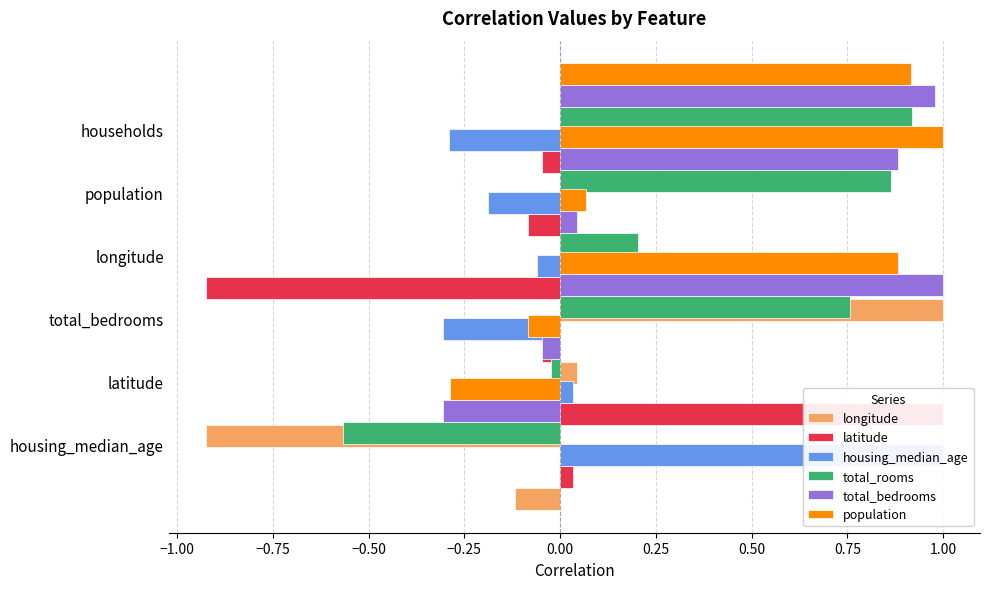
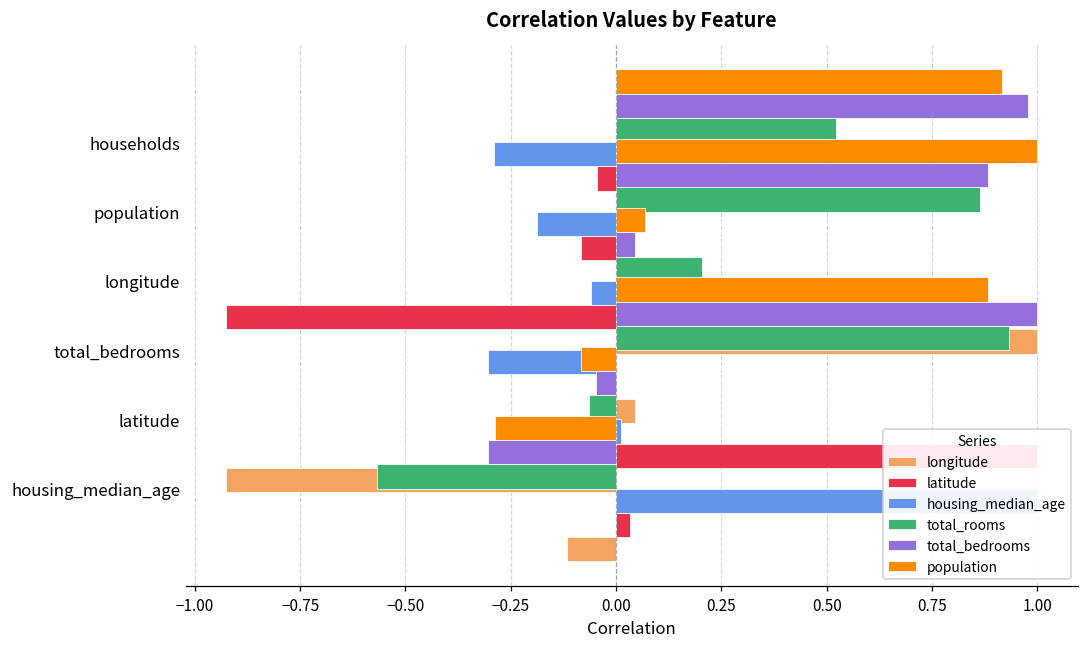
  {
    "housing_median_age": {
      "households": -0.29,
      "population": -0.19,
      "longitude": -0.06,
      "total_bedrooms": -0.30,
-     "latitude": 0.03
+     "latitude": 0.01
    },
    "total_rooms": {
-     "households": 0.92,
+     "households": 0.52,
      "population": 0.86,
      "longitude": 0.20,
-     "total_bedrooms": 0.76,
-     "latitude": -0.02
+     "total_bedrooms": 0.93,
+     "latitude": -0.06
    }
  }
